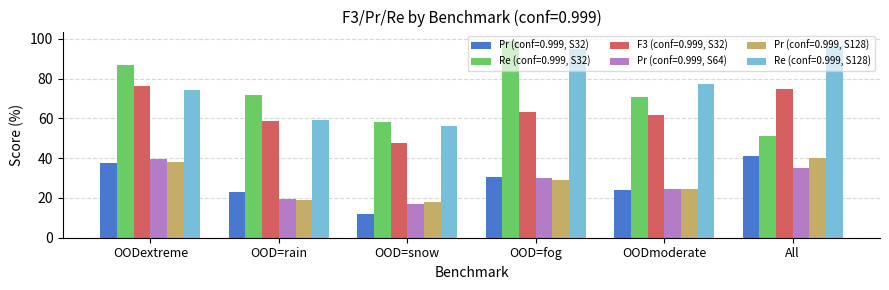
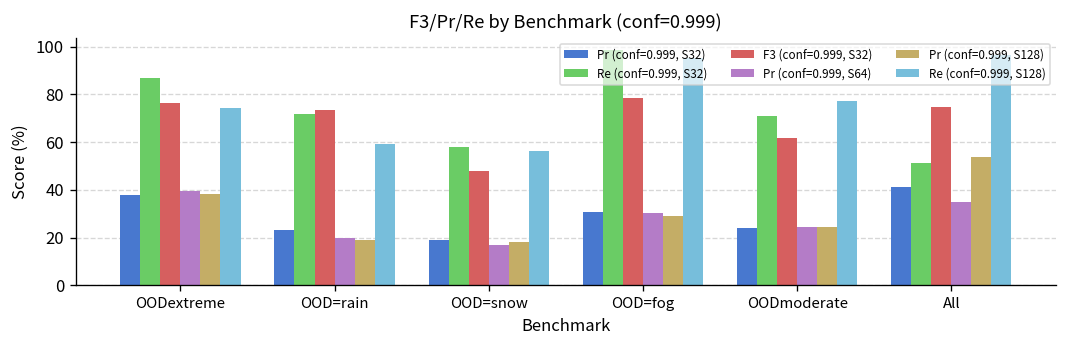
  {
    "Pr (conf=0.999, S32)": {
      "OODextreme": 38,
      "OOD=rain": 23,
-     "OOD=snow": 12,
+     "OOD=snow": 19,
      "OOD=fog": 31,
      "OODmoderate": 24,
      "All": 41
    },
    "Re (conf=0.999, S32)": {
      "OODextreme": 87,
      "OOD=rain": 72,
      "OOD=snow": 58,
      "OODmoderate": 71,
      "All": 51
    },
    "F3 (conf=0.999, S32)": {
      "OODextreme": 76,
-     "OOD=rain": 59,
+     "OOD=rain": 73,
      "OOD=snow": 48,
-     "OOD=fog": 63,
+     "OOD=fog": 78,
      "OODmoderate": 62,
      "All": 75
    },
    "Pr (conf=0.999, S64)": {
      "OODextreme": 40,
      "OOD=rain": 20,
      "OOD=snow": 17,
      "OOD=fog": 30,
      "OODmoderate": 24,
      "All": 35
    },
    "Pr (conf=0.999, S128)": {
      "OODextreme": 38,
      "OOD=rain": 19,
      "OOD=snow": 18,
      "OOD=fog": 29,
      "OODmoderate": 24,
-     "All": 40
+     "All": 54
    },
    "Re (conf=0.999, S128)": {
      "OODextreme": 74,
      "OOD=rain": 59,
      "OOD=snow": 56,
      "OODmoderate": 77
    }
  }
